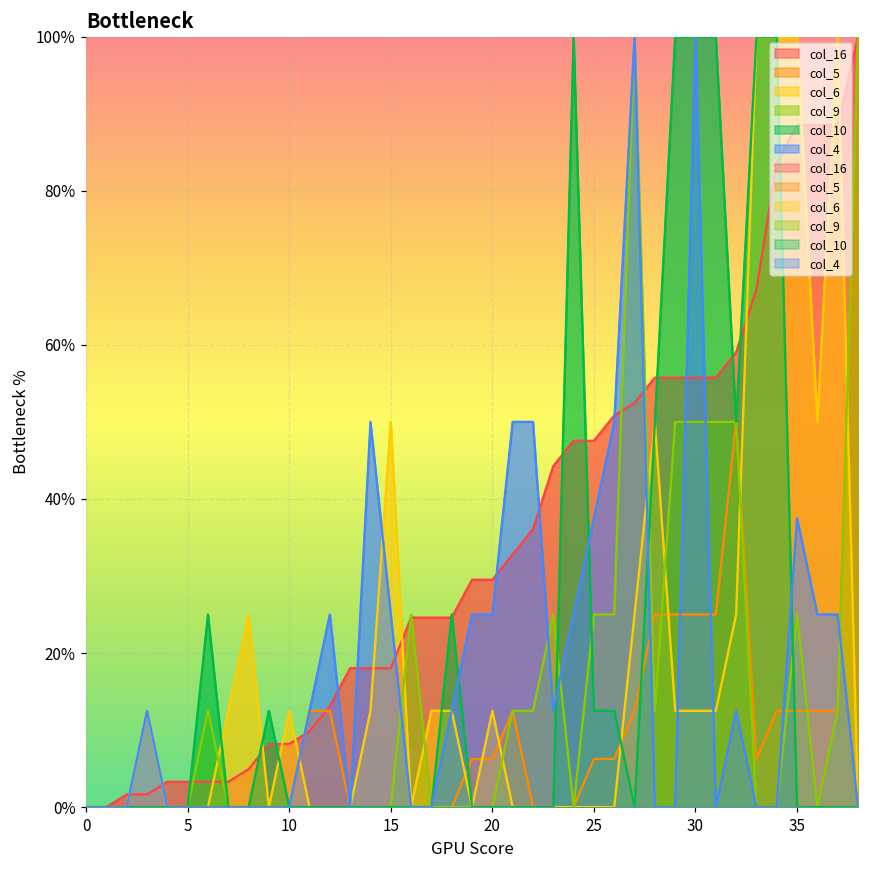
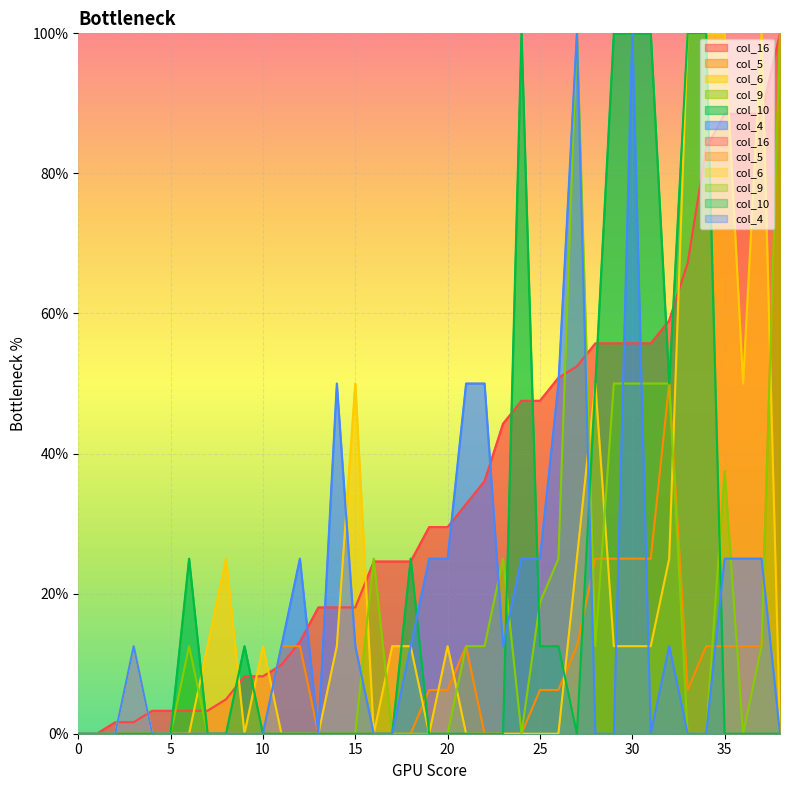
  {
    "col_9": {
-     "25": "25%",
+     "25": "19%",
      "30": "50%",
-     "35": "25%"
+     "35": "38%"
    },
    "col_10": {
      "25": "13%",
      "35": "0%"
    },
    "col_4": {
-     "15": "25%",
+     "15": "13%",
      "20": "25%",
-     "25": "38%",
-     "35": "38%"
+     "25": "25%",
+     "35": "25%"
    }
  }
